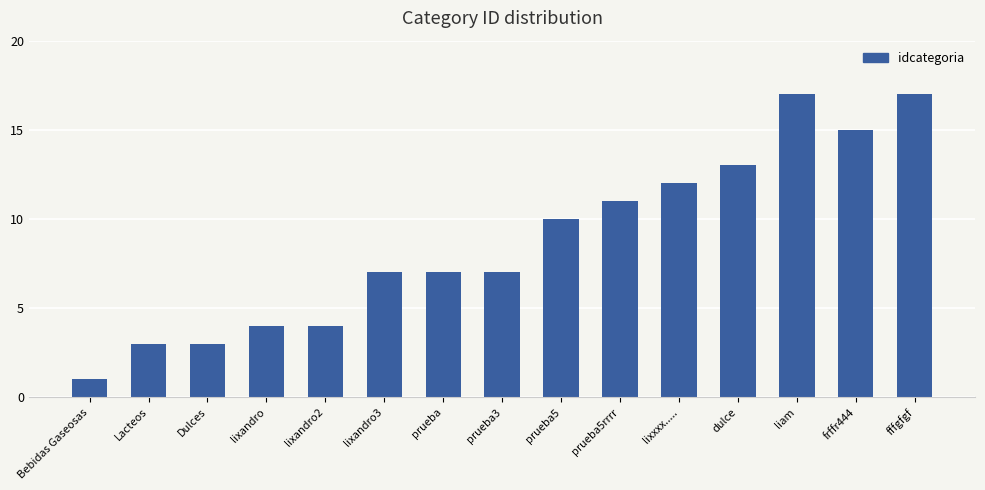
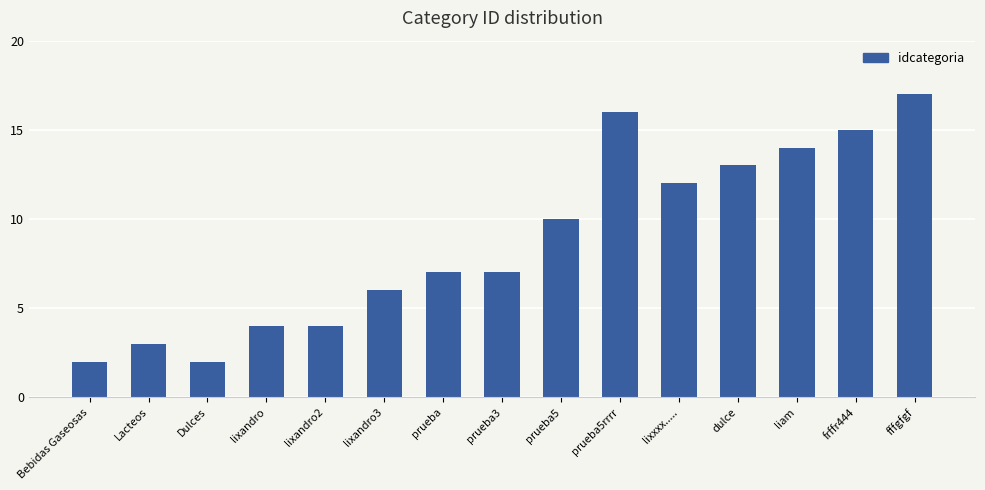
  {
-   "Bebidas Gaseosas": 1,
+   "Bebidas Gaseosas": 2,
    "Lacteos": 3,
-   "Dulces": 3,
+   "Dulces": 2,
    "lixandro": 4,
    "lixandro2": 4,
-   "lixandro3": 7,
+   "lixandro3": 6,
    "prueba": 7,
    "prueba3": 7,
    "prueba5": 10,
-   "prueba5rrrr": 11,
+   "prueba5rrrr": 16,
    "lixxxx.....": 12,
    "dulce": 13,
-   "liam": 17,
+   "liam": 14,
    "frffr444": 15,
    "fffgfgf": 17
  }
